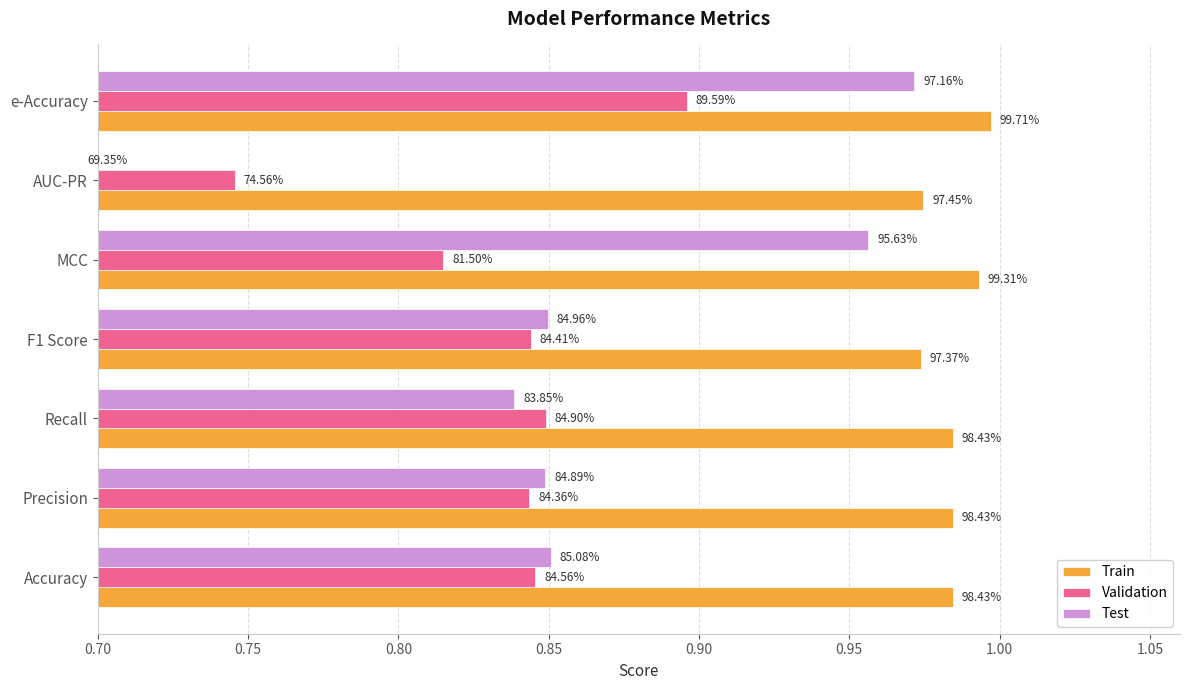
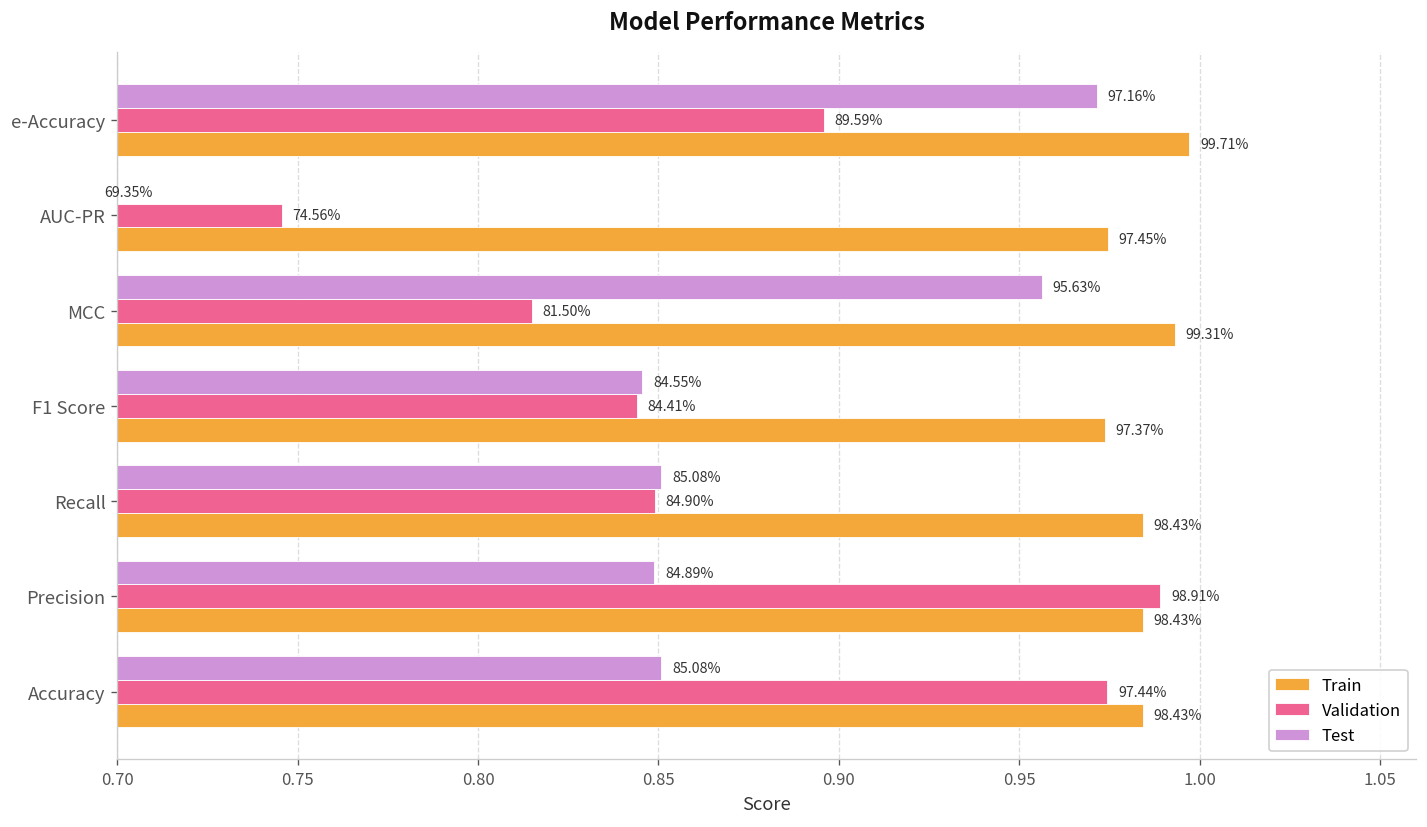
  {
    "Train": {
      "e-Accuracy": "99.71%",
      "AUC-PR": "97.45%",
      "MCC": "99.31%",
      "F1 Score": "97.37%",
      "Recall": "98.43%",
      "Precision": "98.43%",
      "Accuracy": "98.43%"
    },
    "Validation": {
      "e-Accuracy": "89.59%",
      "AUC-PR": "74.56%",
      "MCC": "81.50%",
      "F1 Score": "84.41%",
      "Recall": "84.90%",
-     "Precision": "84.36%",
-     "Accuracy": "84.56%"
+     "Precision": "98.91%",
+     "Accuracy": "97.44%"
    },
    "Test": {
      "e-Accuracy": "97.16%",
      "MCC": "95.63%",
-     "F1 Score": "84.96%",
-     "Recall": "83.85%",
+     "F1 Score": "84.55%",
+     "Recall": "85.08%",
      "Precision": "84.89%",
      "Accuracy": "85.08%"
    }
  }
